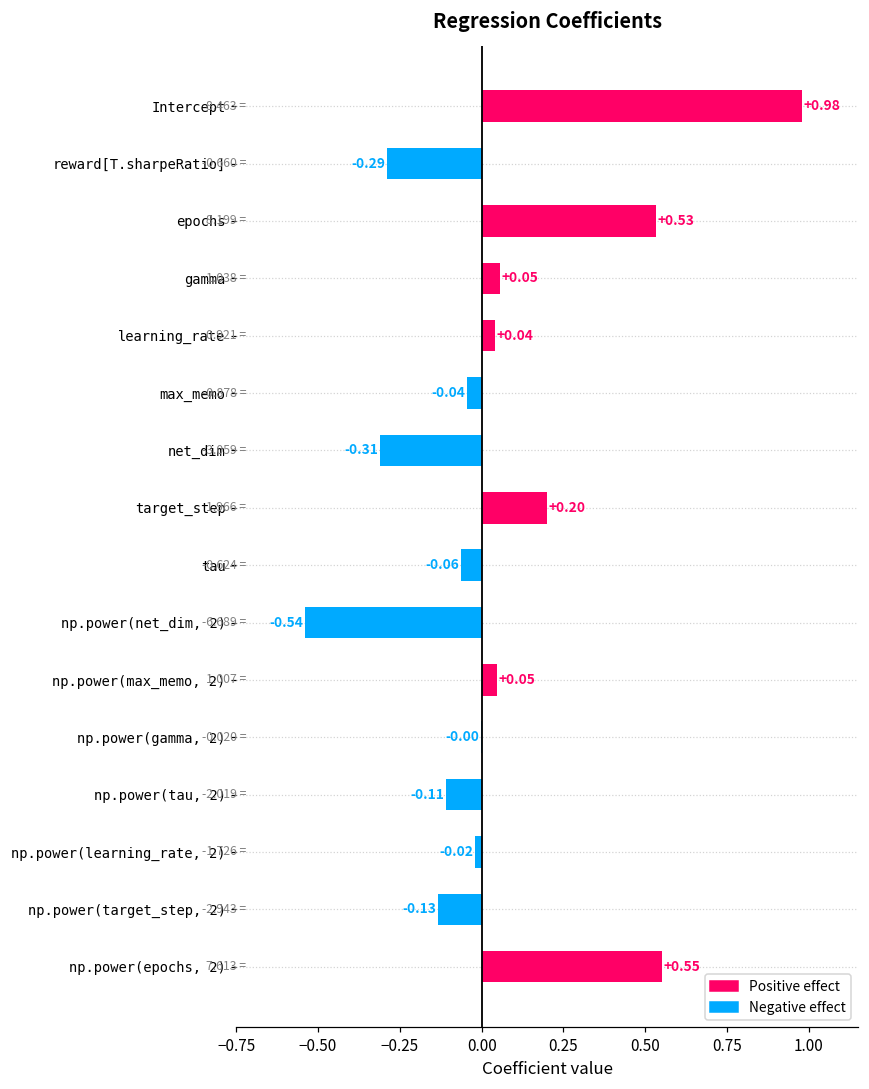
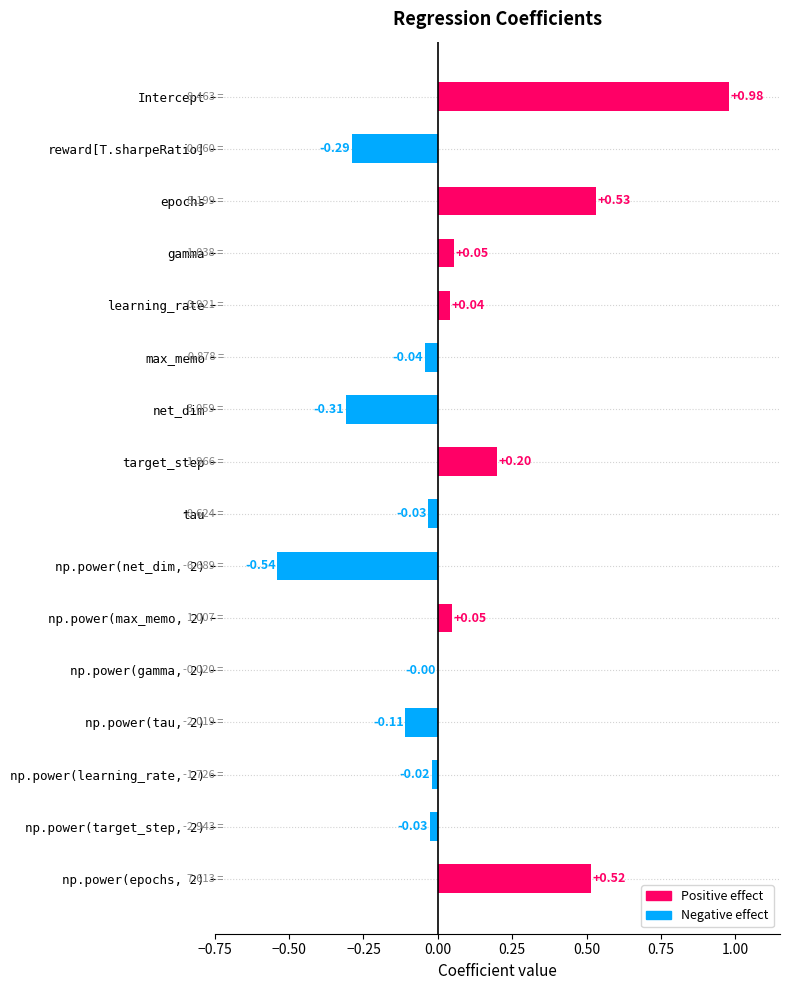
  {
    "Intercept": "+0.98",
    "reward[T.sharpeRatio]": "-0.29",
    "epochs": "+0.53",
    "gamma": "+0.05",
    "learning_rate": "+0.04",
    "max_memo": "-0.04",
    "net_dim": "-0.31",
    "target_step": "+0.20",
-   "tau": "-0.06",
+   "tau": "-0.03",
    "np.power(net_dim, 2)": "-0.54",
    "np.power(max_memo, 2)": "+0.05",
    "np.power(gamma, 2)": "-0.00",
    "np.power(tau, 2)": "-0.11",
    "np.power(learning_rate, 2)": "-0.02",
-   "np.power(target_step, 2)": "-0.13",
-   "np.power(epochs, 2)": "+0.55"
+   "np.power(target_step, 2)": "-0.03",
+   "np.power(epochs, 2)": "+0.52"
  }
